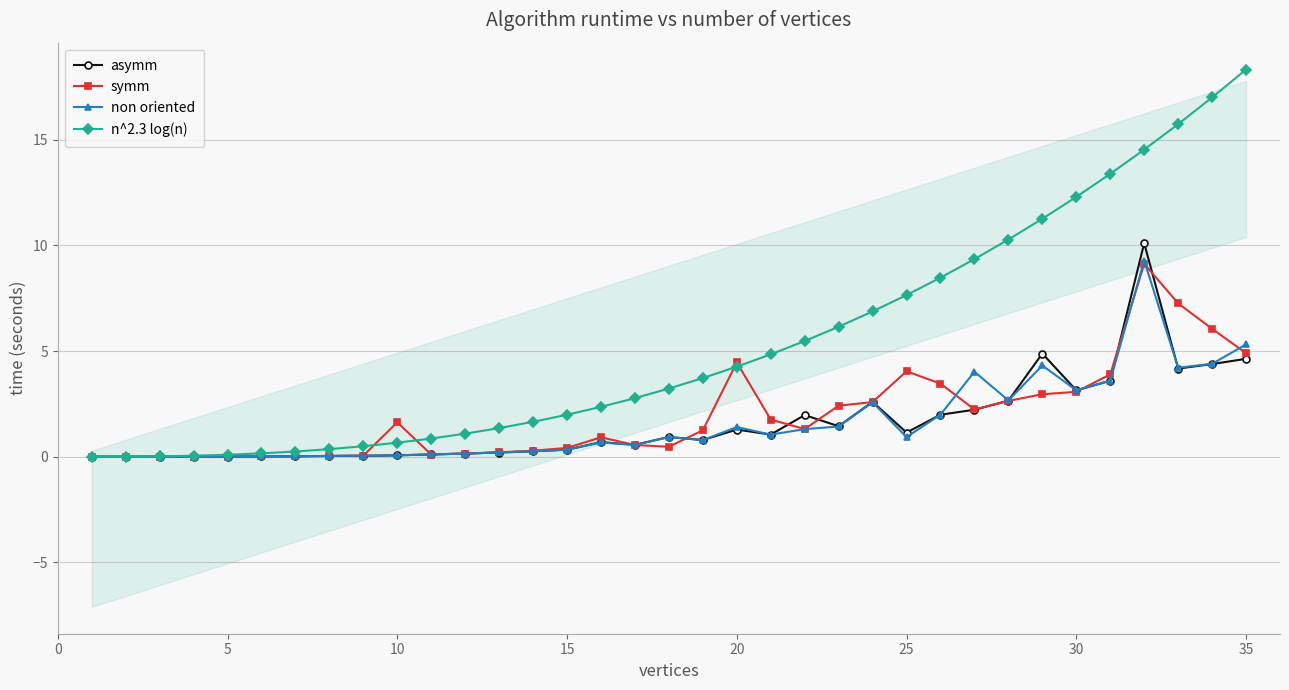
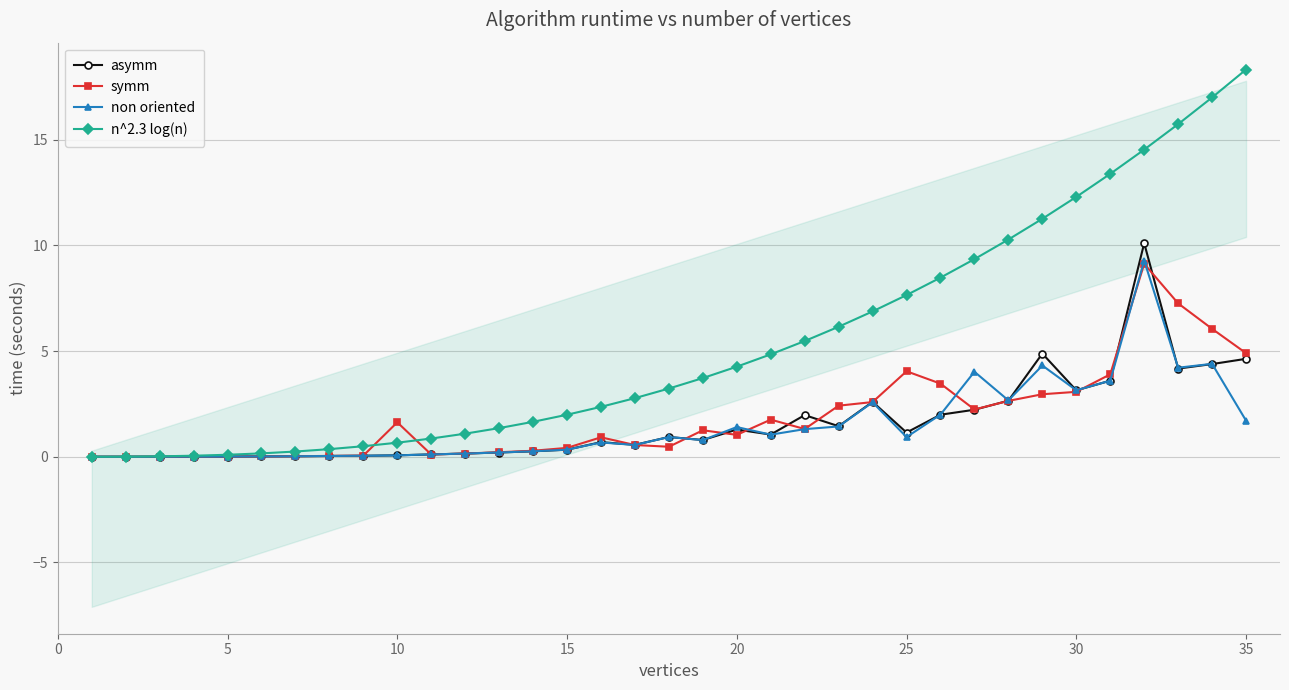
  {
    "asymm": {
      "25": 1.1,
      "35": 4.6
    },
    "symm": {
      "10": 1.6,
-     "20": 4.5,
+     "20": 1.0,
      "25": 4.0,
      "35": 4.9
    },
    "non oriented": {
      "25": 0.9,
-     "35": 5.3
+     "35": 1.7
    }
  }
